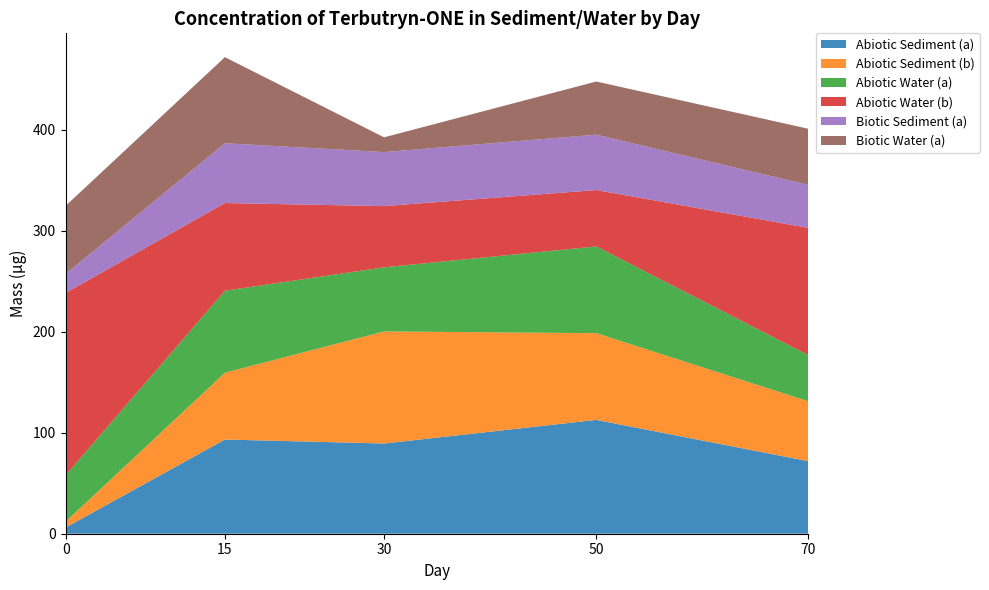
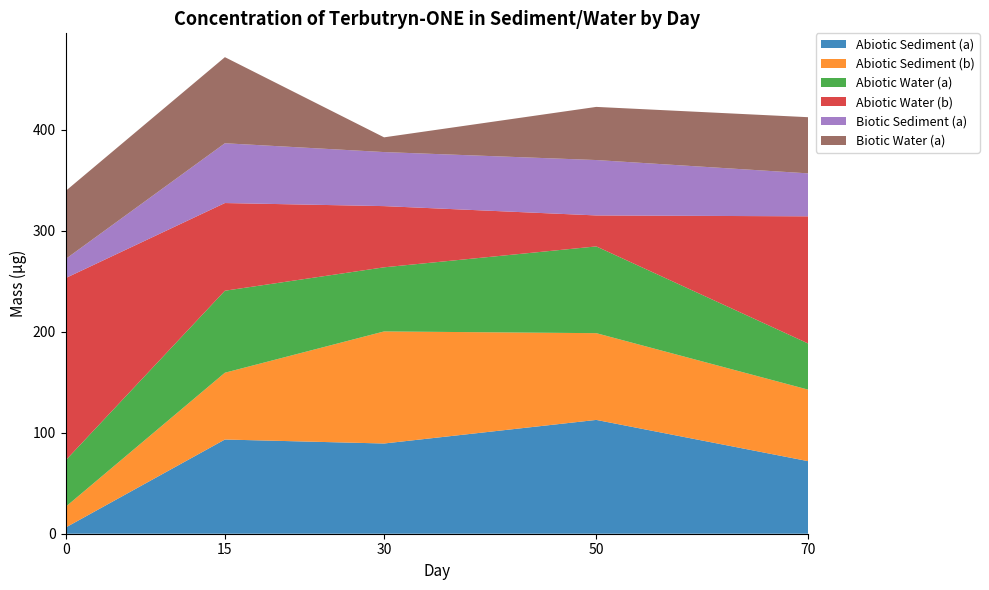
  {
    "Abiotic Sediment (a)": {
      "0": 6,
      "15": 93,
      "30": 89,
      "50": 113,
      "70": 72
    },
    "Abiotic Sediment (b)": {
-     "0": 6,
+     "0": 21,
      "15": 66,
      "30": 111,
      "50": 86,
-     "70": 59
+     "70": 71
    },
    "Abiotic Water (a)": {
      "0": 46,
      "15": 81,
      "30": 63,
      "50": 86,
      "70": 46
    },
    "Abiotic Water (b)": {
      "0": 180,
      "15": 87,
      "30": 61,
-     "50": 56,
+     "50": 31,
      "70": 126
    },
    "Biotic Sediment (a)": {
      "0": 19,
      "15": 59,
      "30": 54,
      "50": 55,
      "70": 43
    },
    "Biotic Water (a)": {
      "0": 67,
      "15": 85,
      "30": 15,
      "50": 53,
      "70": 56
    }
  }
